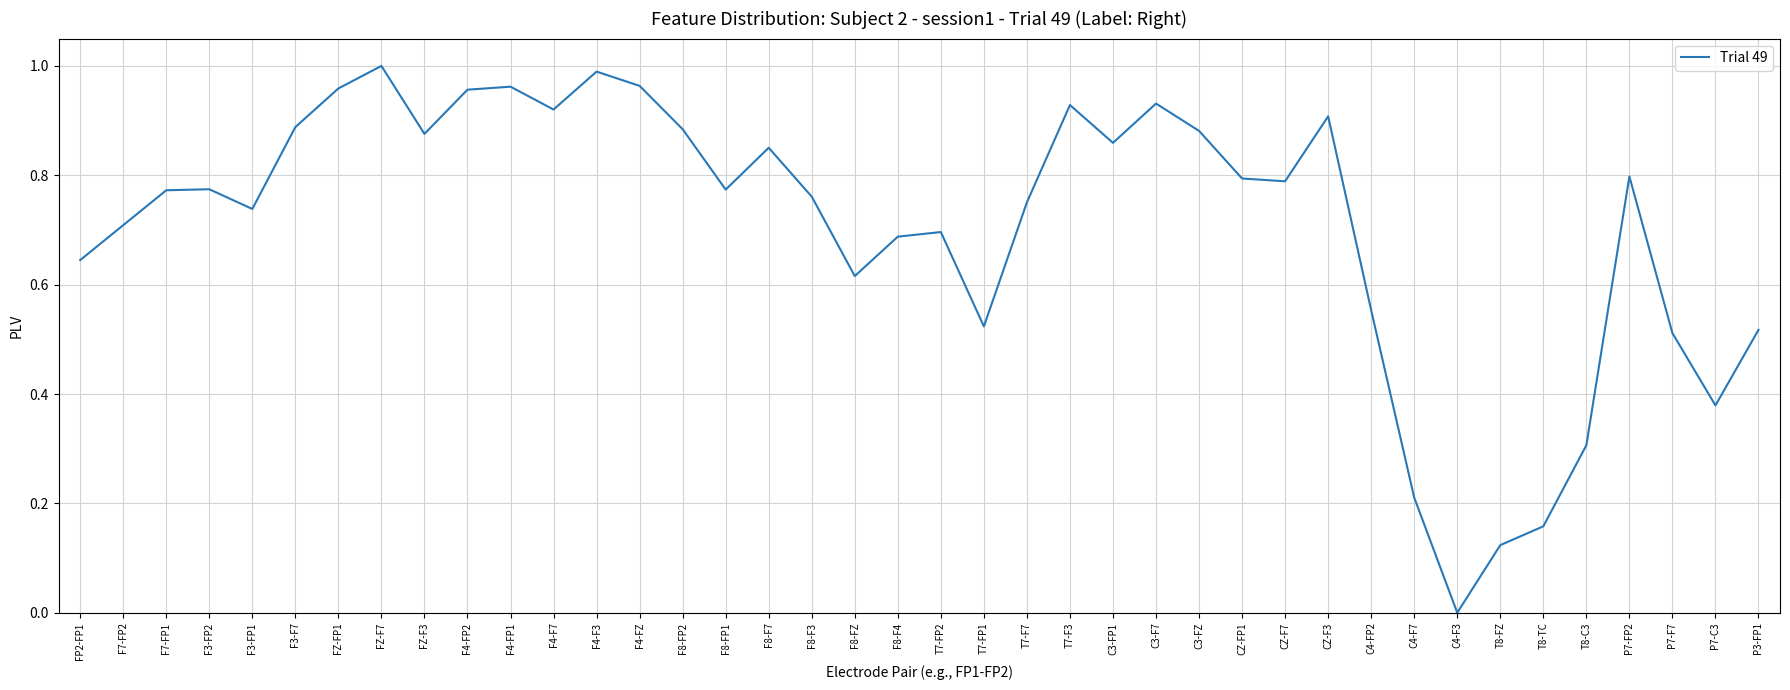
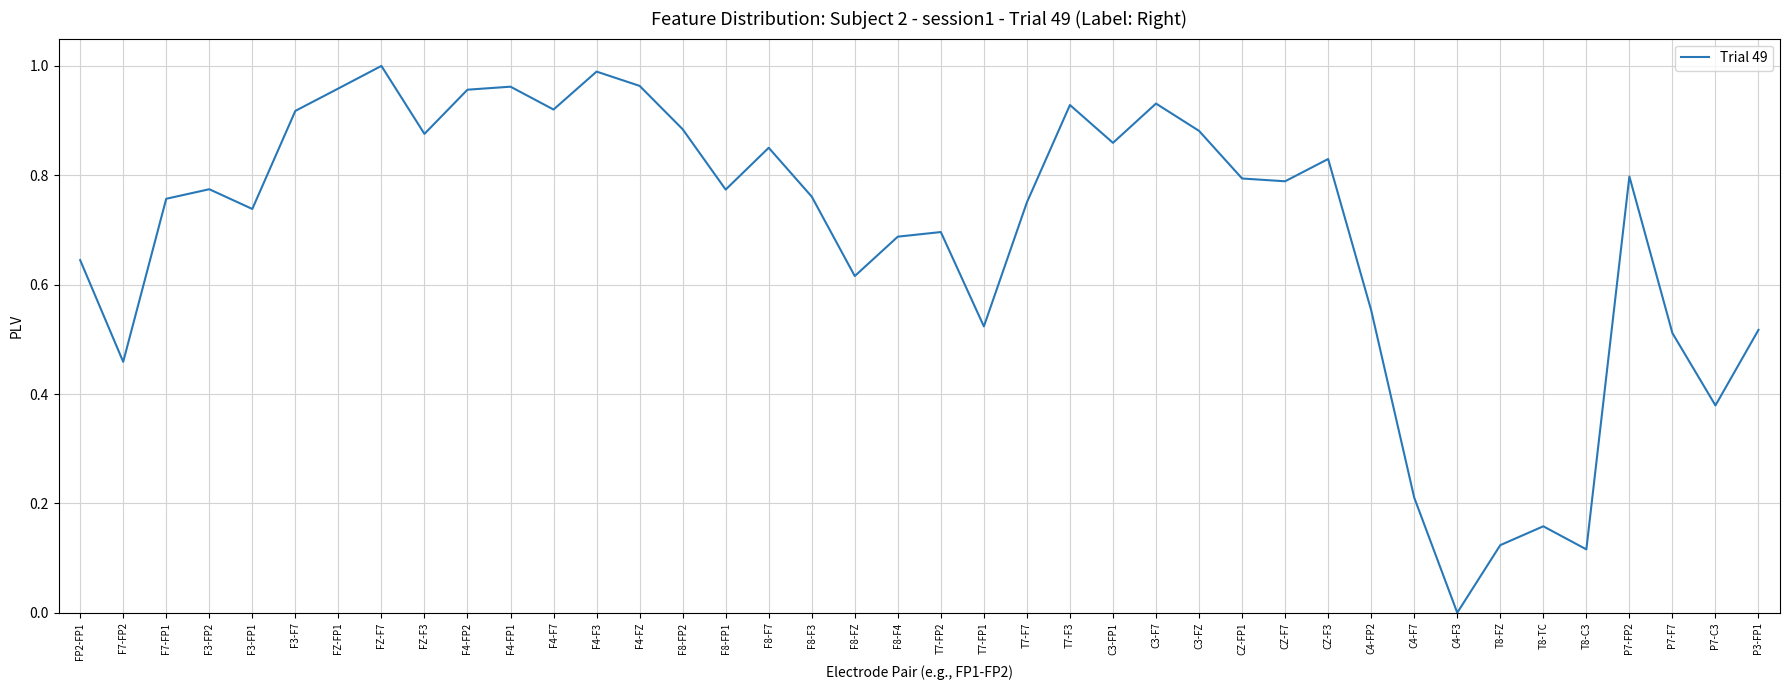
  {
    "FP2-FP1": 0.64,
-   "F7-FP2": 0.71,
-   "F7-FP1": 0.77,
+   "F7-FP2": 0.46,
+   "F7-FP1": 0.76,
    "F3-FP2": 0.77,
    "F3-FP1": 0.74,
-   "F3-F7": 0.89,
+   "F3-F7": 0.92,
    "FZ-FP1": 0.96,
    "FZ-F7": 1.00,
    "FZ-F3": 0.88,
    "F4-FP2": 0.96,
    "F4-FP1": 0.96,
    "F4-F7": 0.92,
    "F4-F3": 0.99,
    "F4-FZ": 0.96,
    "F8-FP2": 0.88,
    "F8-FP1": 0.77,
    "F8-F7": 0.85,
    "F8-F3": 0.76,
    "F8-FZ": 0.62,
    "F8-F4": 0.69,
    "T7-FP2": 0.70,
    "T7-FP1": 0.52,
    "T7-F7": 0.75,
    "T7-F3": 0.93,
    "C3-FP1": 0.86,
    "C3-F7": 0.93,
    "C3-FZ": 0.88,
    "CZ-FP1": 0.79,
    "CZ-F7": 0.79,
-   "CZ-F3": 0.91,
+   "CZ-F3": 0.83,
    "C4-FP2": 0.55,
    "C4-F7": 0.21,
    "C4-F3": 0.00,
    "T8-FZ": 0.12,
    "T8-TC": 0.16,
-   "T8-C3": 0.31,
+   "T8-C3": 0.12,
    "P7-FP2": 0.80,
    "P7-F7": 0.51,
    "P7-C3": 0.38,
    "P3-FP1": 0.52
  }
